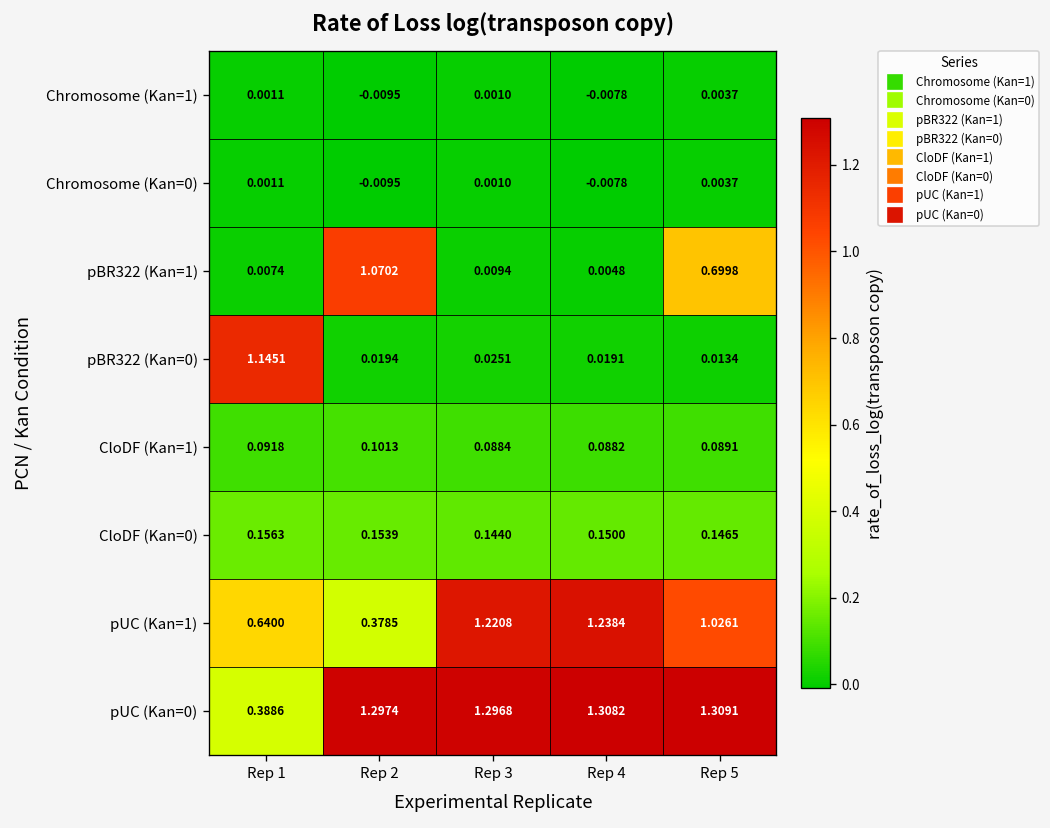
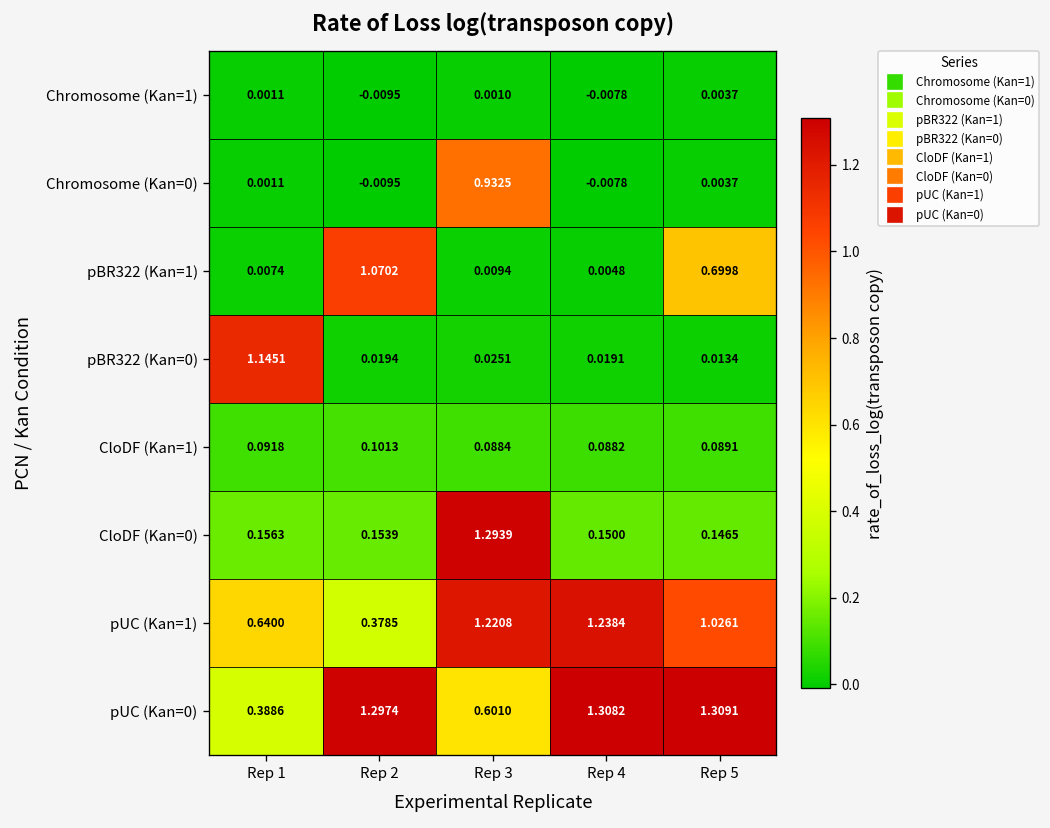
  {
    "Chromosome (Kan=1)": {
      "Rep 1": 0.0011,
      "Rep 2": -0.0095,
      "Rep 3": 0.0010,
      "Rep 4": -0.0078,
      "Rep 5": 0.0037
    },
    "Chromosome (Kan=0)": {
      "Rep 1": 0.0011,
      "Rep 2": -0.0095,
-     "Rep 3": 0.0010,
+     "Rep 3": 0.9325,
      "Rep 4": -0.0078,
      "Rep 5": 0.0037
    },
    "pBR322 (Kan=1)": {
      "Rep 1": 0.0074,
      "Rep 2": 1.0702,
      "Rep 3": 0.0094,
      "Rep 4": 0.0048,
      "Rep 5": 0.6998
    },
    "pBR322 (Kan=0)": {
      "Rep 1": 1.1451,
      "Rep 2": 0.0194,
      "Rep 3": 0.0251,
      "Rep 4": 0.0191,
      "Rep 5": 0.0134
    },
    "CloDF (Kan=1)": {
      "Rep 1": 0.0918,
      "Rep 2": 0.1013,
      "Rep 3": 0.0884,
      "Rep 4": 0.0882,
      "Rep 5": 0.0891
    },
    "CloDF (Kan=0)": {
      "Rep 1": 0.1563,
      "Rep 2": 0.1539,
-     "Rep 3": 0.1440,
+     "Rep 3": 1.2939,
      "Rep 4": 0.1500,
      "Rep 5": 0.1465
    },
    "pUC (Kan=1)": {
      "Rep 1": 0.6400,
      "Rep 2": 0.3785,
      "Rep 3": 1.2208,
      "Rep 4": 1.2384,
      "Rep 5": 1.0261
    },
    "pUC (Kan=0)": {
      "Rep 1": 0.3886,
      "Rep 2": 1.2974,
-     "Rep 3": 1.2968,
+     "Rep 3": 0.6010,
      "Rep 4": 1.3082,
      "Rep 5": 1.3091
    }
  }
